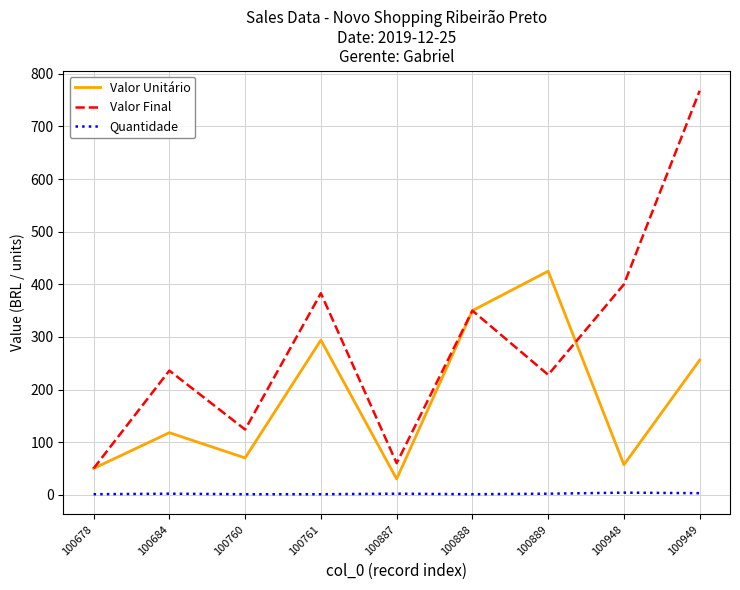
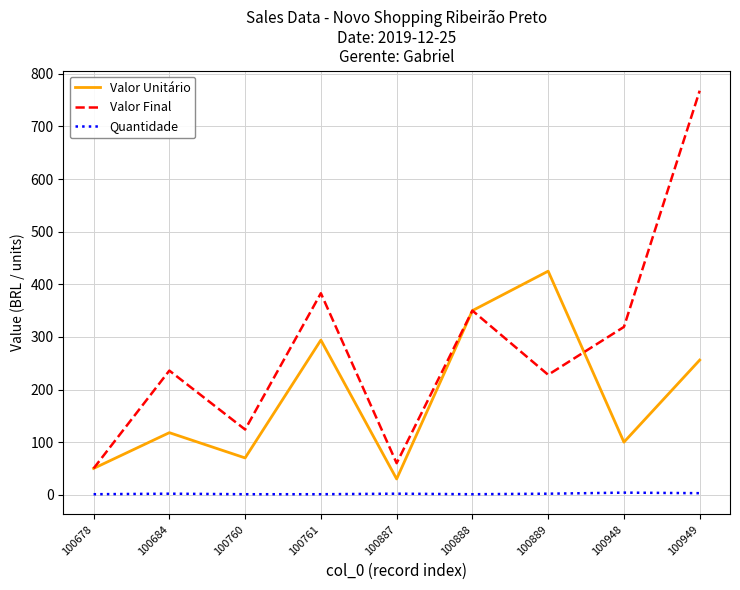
  {
    "Valor Unitário": {
      "100684": 120,
      "100760": 70,
      "100761": 290,
      "100887": 30,
      "100889": 430,
-     "100948": 60,
+     "100948": 100,
      "100949": 260
    },
    "Valor Final": {
      "100684": 240,
      "100760": 120,
      "100761": 380,
      "100887": 60,
      "100889": 230,
-     "100948": 400,
+     "100948": 320,
      "100949": 770
    },
    "Quantidade": {
      "100678": 0,
      "100684": 0,
      "100760": 0,
      "100761": 0,
      "100887": 0,
      "100888": 0,
      "100889": 0,
      "100948": 0,
      "100949": 0
    }
  }
